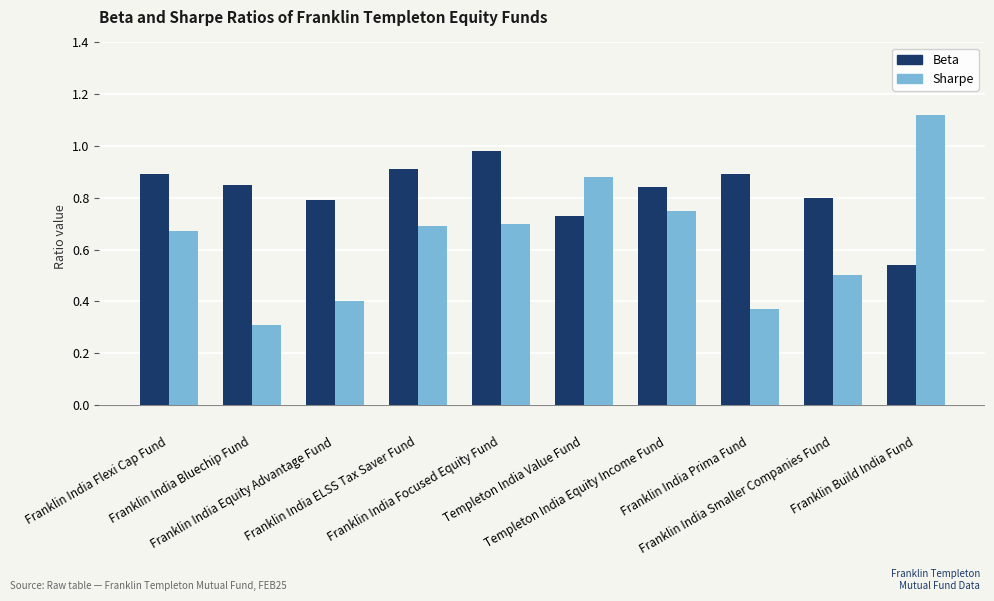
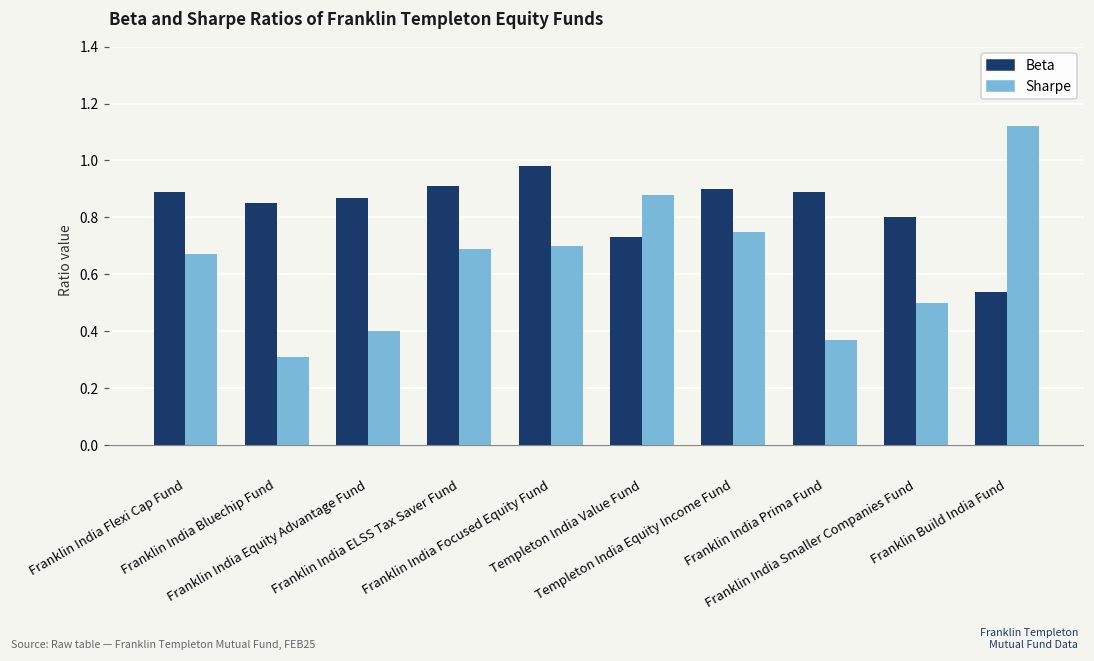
  {
    "Beta": {
      "Franklin India Flexi Cap Fund": 0.89,
      "Franklin India Bluechip Fund": 0.85,
-     "Franklin India Equity Advantage Fund": 0.79,
+     "Franklin India Equity Advantage Fund": 0.87,
      "Franklin India ELSS Tax Saver Fund": 0.91,
      "Franklin India Focused Equity Fund": 0.98,
      "Templeton India Value Fund": 0.73,
-     "Templeton India Equity Income Fund": 0.84,
+     "Templeton India Equity Income Fund": 0.90,
      "Franklin India Prima Fund": 0.89,
      "Franklin India Smaller Companies Fund": 0.80,
      "Franklin Build India Fund": 0.54
    },
    "Sharpe": {
      "Franklin India Flexi Cap Fund": 0.67,
      "Franklin India Bluechip Fund": 0.31,
      "Franklin India Equity Advantage Fund": 0.40,
      "Franklin India ELSS Tax Saver Fund": 0.69,
      "Franklin India Focused Equity Fund": 0.70,
      "Templeton India Value Fund": 0.88,
      "Templeton India Equity Income Fund": 0.75,
      "Franklin India Prima Fund": 0.37,
      "Franklin India Smaller Companies Fund": 0.50,
      "Franklin Build India Fund": 1.12
    }
  }
